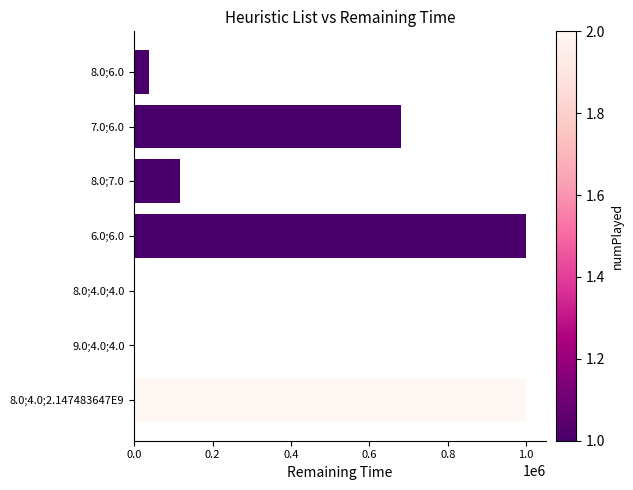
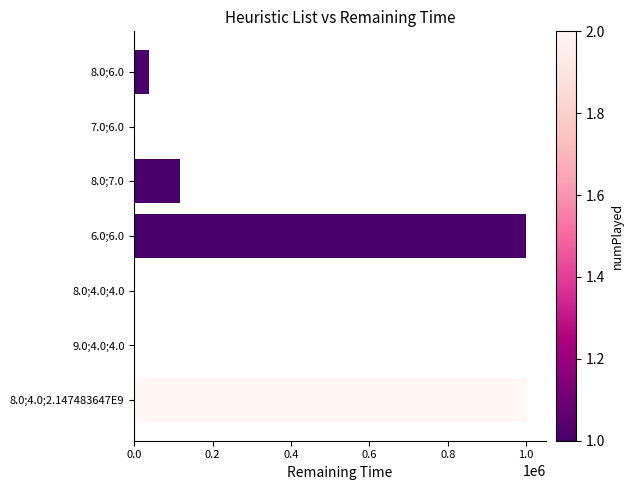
  {
    "8.0;6.0": 40000,
-   "7.0;6.0": 680000,
+   "7.0;6.0": 0,
    "8.0;7.0": 120000,
    "6.0;6.0": 1000000,
    "8.0;4.0;2.147483647E9": 1000000
  }
